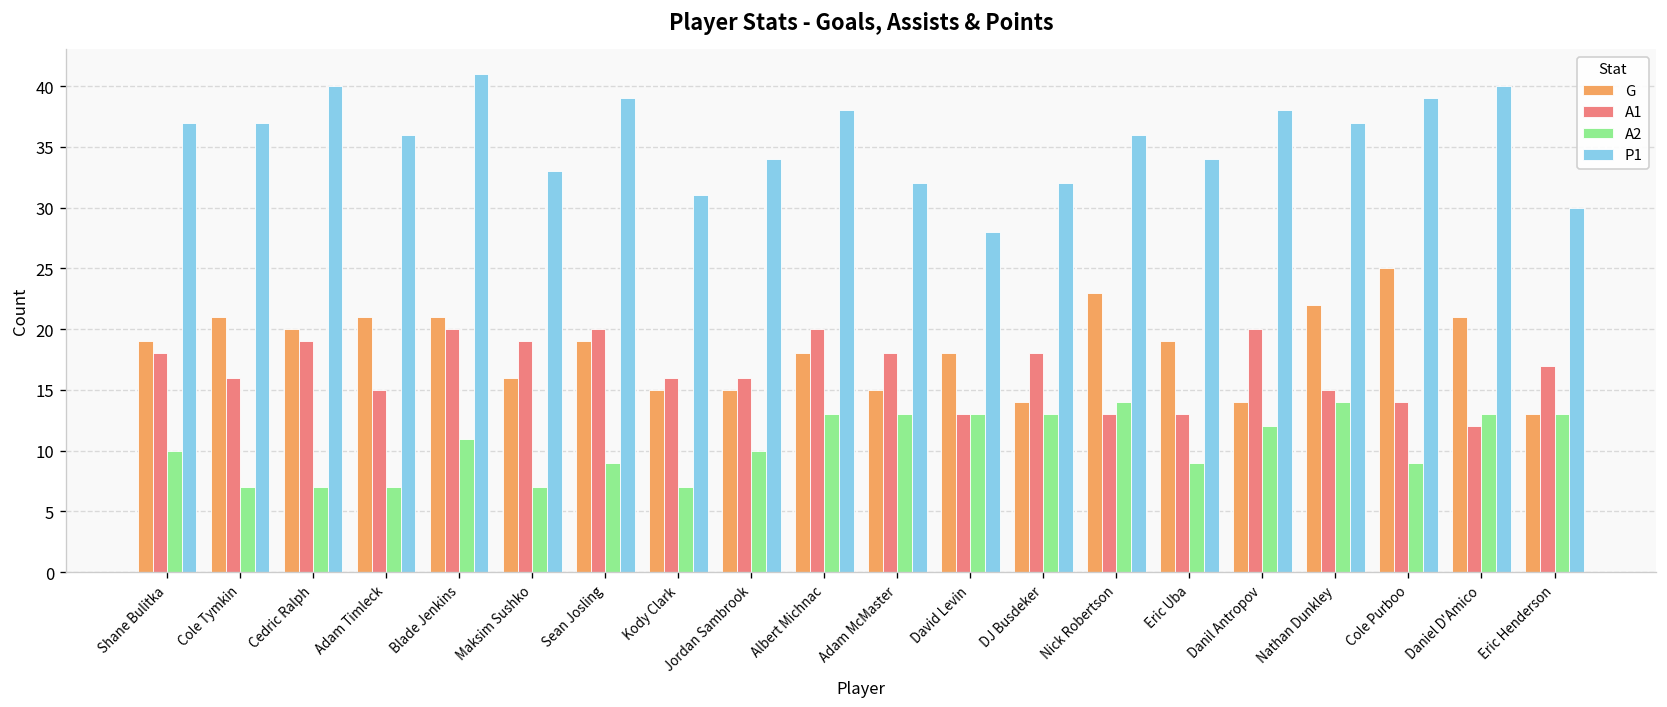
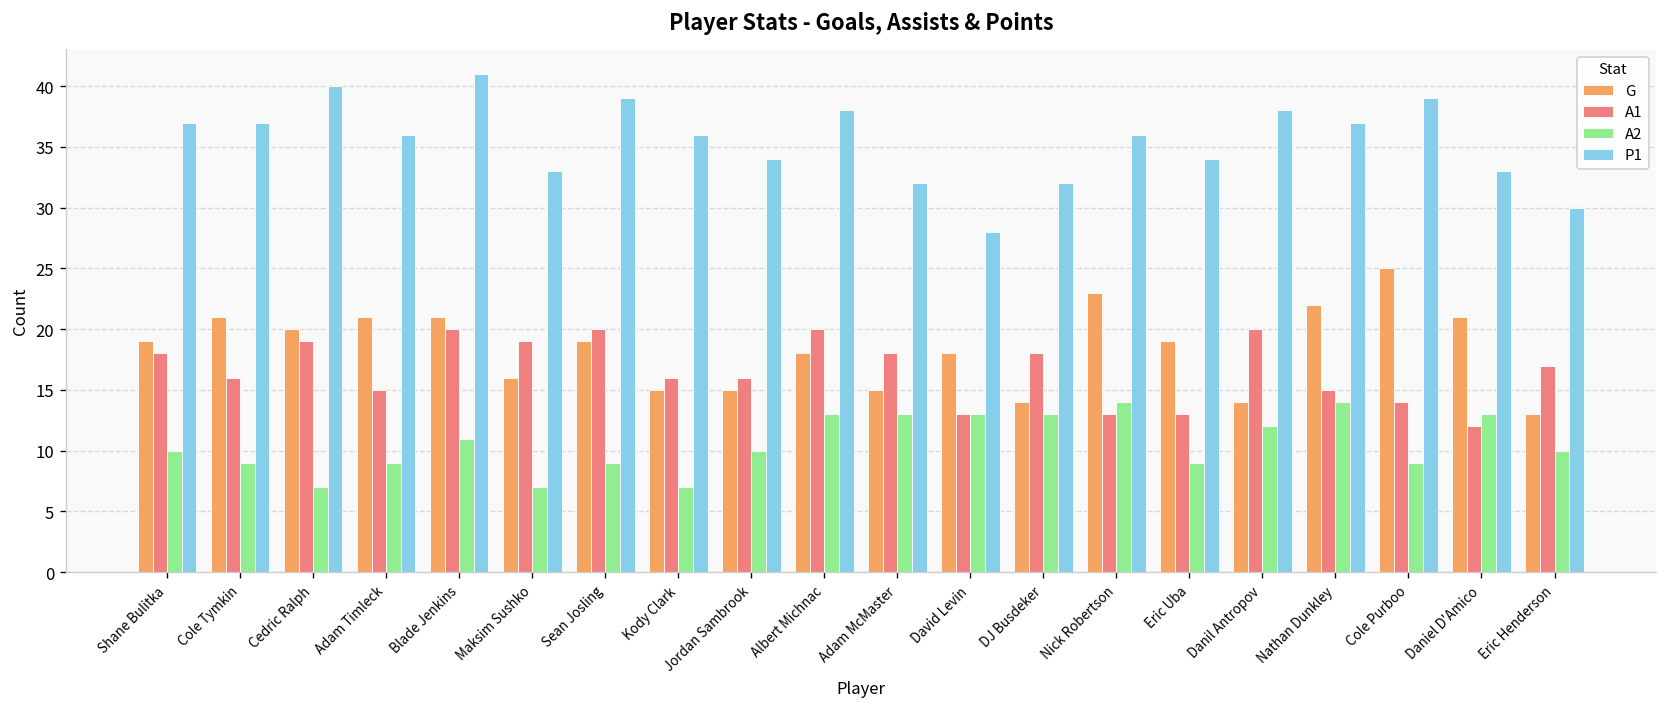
  {
    "A2": {
      "Shane Bulitka": 10,
-     "Cole Tymkin": 7,
+     "Cole Tymkin": 9,
      "Cedric Ralph": 7,
-     "Adam Timleck": 7,
+     "Adam Timleck": 9,
      "Blade Jenkins": 11,
      "Maksim Sushko": 7,
      "Sean Josling": 9,
      "Kody Clark": 7,
      "Jordan Sambrook": 10,
      "Albert Michnac": 13,
      "Adam McMaster": 13,
      "David Levin": 13,
      "DJ Busdeker": 13,
      "Nick Robertson": 14,
      "Eric Uba": 9,
      "Danil Antropov": 12,
      "Nathan Dunkley": 14,
      "Cole Purboo": 9,
      "Daniel D'Amico": 13,
-     "Eric Henderson": 13
+     "Eric Henderson": 10
    },
    "P1": {
      "Shane Bulitka": 37,
      "Cole Tymkin": 37,
      "Cedric Ralph": 40,
      "Adam Timleck": 36,
      "Blade Jenkins": 41,
      "Maksim Sushko": 33,
      "Sean Josling": 39,
-     "Kody Clark": 31,
+     "Kody Clark": 36,
      "Jordan Sambrook": 34,
      "Albert Michnac": 38,
      "Adam McMaster": 32,
      "David Levin": 28,
      "DJ Busdeker": 32,
      "Nick Robertson": 36,
      "Eric Uba": 34,
      "Danil Antropov": 38,
      "Nathan Dunkley": 37,
      "Cole Purboo": 39,
-     "Daniel D'Amico": 40,
+     "Daniel D'Amico": 33,
      "Eric Henderson": 30
    }
  }
